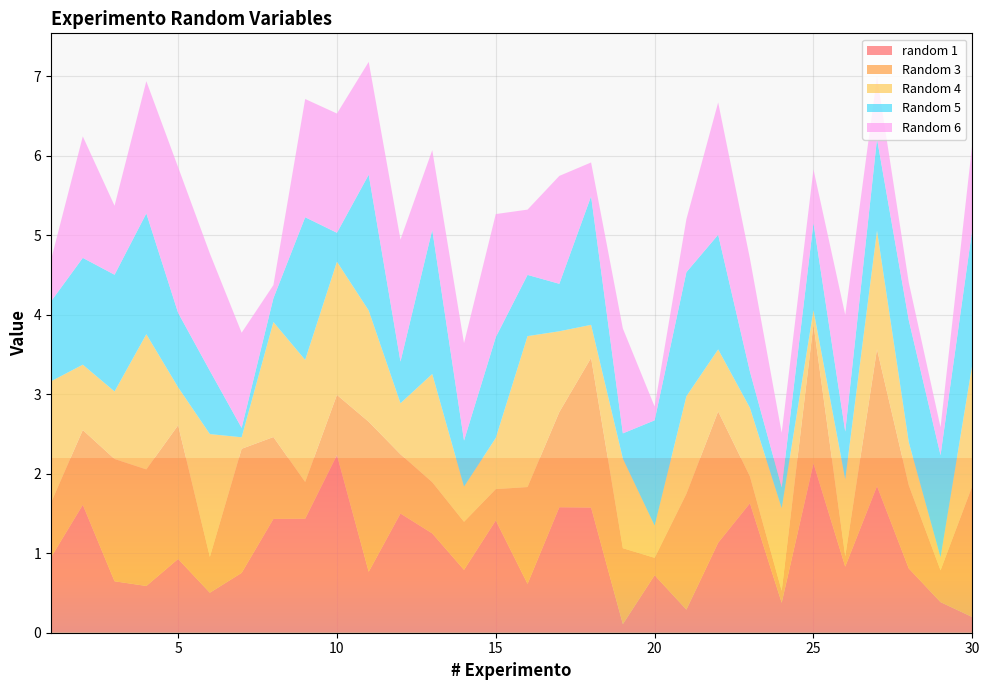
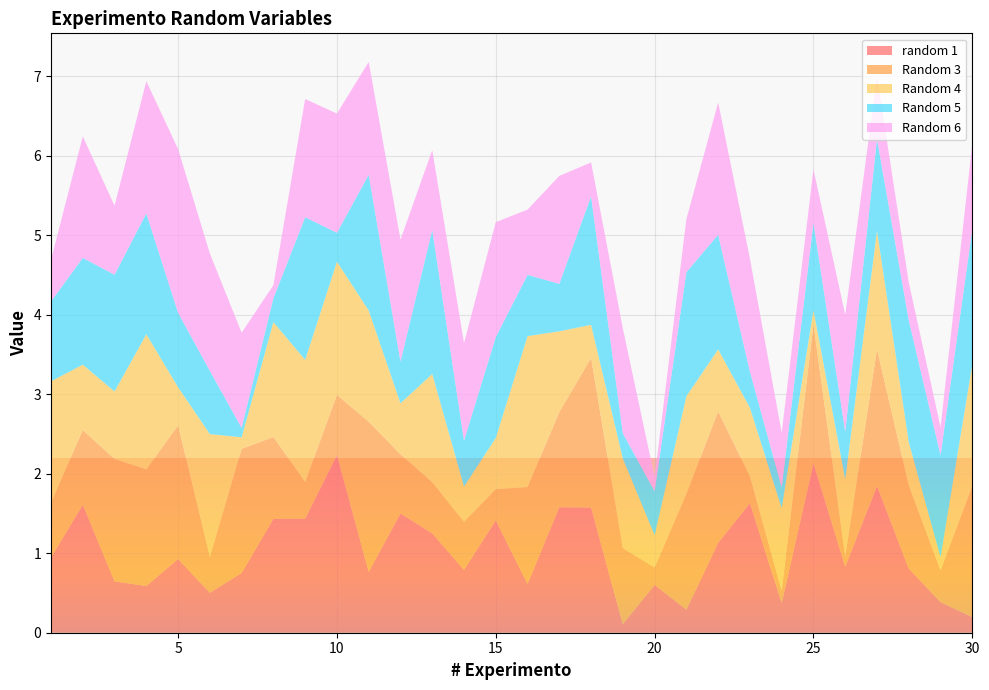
  {
    "random 1": {
      "5": 0.9,
      "10": 2.2,
      "15": 1.4,
-     "20": 0.7,
+     "20": 0.6,
      "25": 2.1,
      "30": 0.2
    },
    "Random 5": {
      "5": 0.9,
      "10": 0.4,
      "15": 1.3,
-     "20": 1.3,
+     "20": 0.6,
      "25": 1.1,
      "30": 1.7
    },
    "Random 6": {
-     "5": 1.8,
+     "5": 2.1,
      "10": 1.5,
-     "15": 1.5,
+     "15": 1.4,
      "20": 0.2,
      "25": 0.7,
      "30": 1.1
    }
  }
